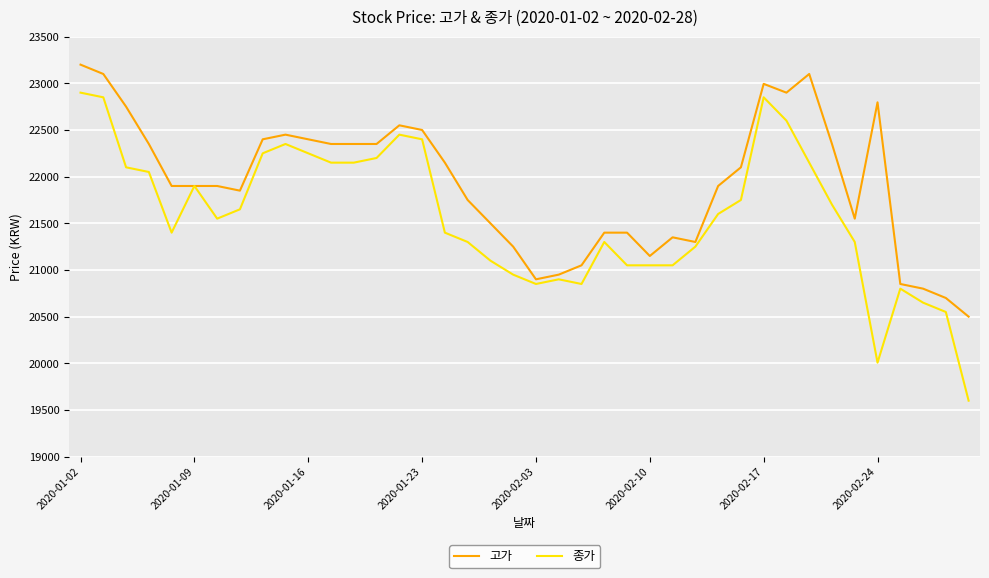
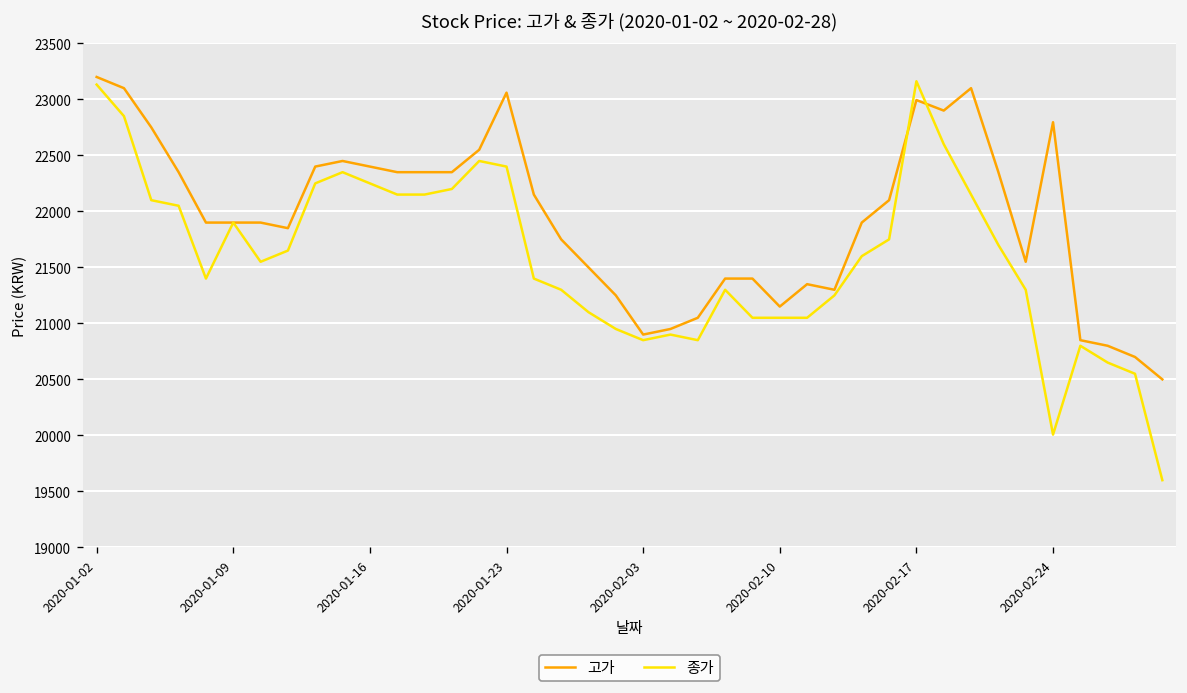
  {
    "고가": {
      "2020-01-02": 23200,
      "2020-01-16": 22400,
-     "2020-01-23": 22500,
+     "2020-01-23": 23100,
      "2020-02-03": 20900,
      "2020-02-10": 21200,
      "2020-02-17": 23000,
      "2020-02-24": 22800
    },
    "종가": {
-     "2020-01-02": 22900,
+     "2020-01-02": 23100,
      "2020-01-16": 22300,
      "2020-01-23": 22400,
      "2020-02-03": 20900,
      "2020-02-10": 21100,
-     "2020-02-17": 22900,
+     "2020-02-17": 23200,
      "2020-02-24": 20000
    }
  }
